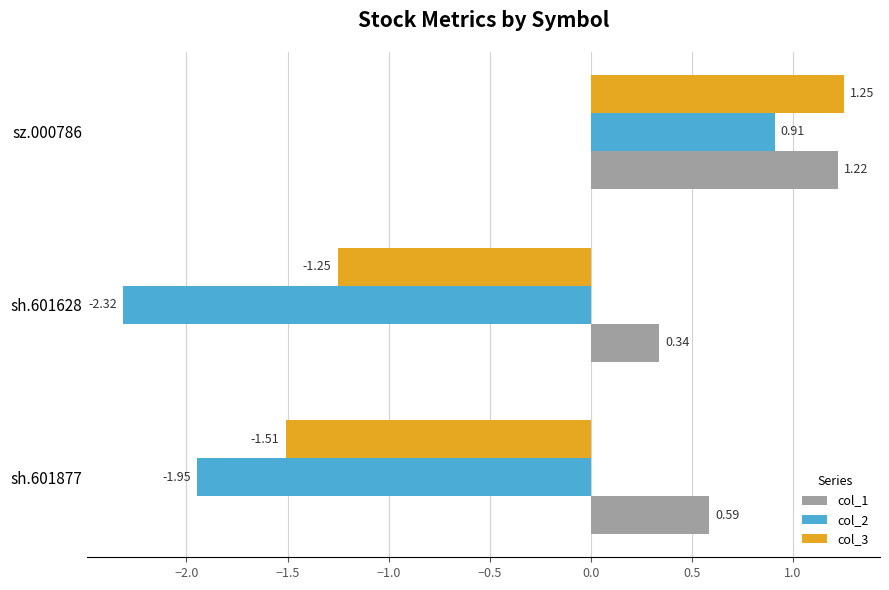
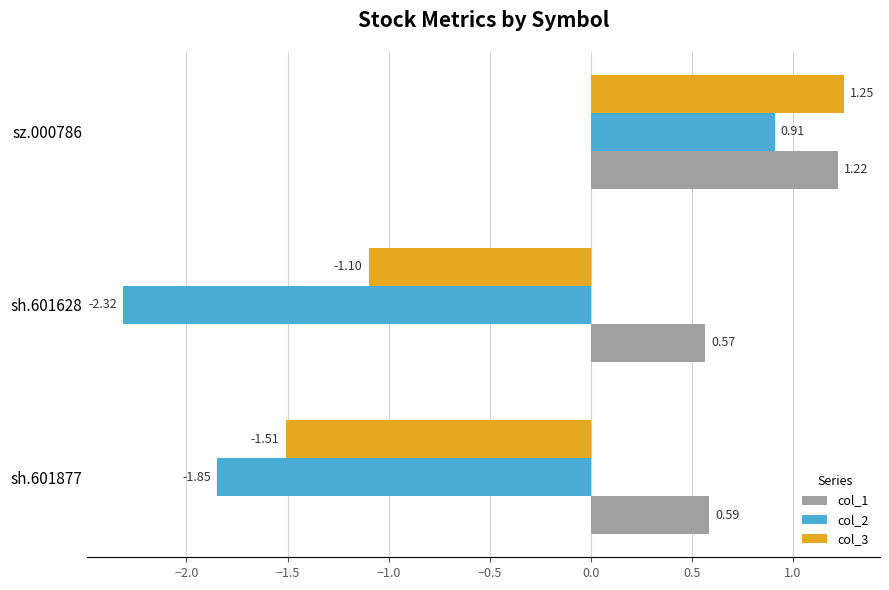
  {
    "col_1": {
      "sz.000786": 1.22,
-     "sh.601628": 0.34,
+     "sh.601628": 0.57,
      "sh.601877": 0.59
    },
    "col_2": {
      "sz.000786": 0.91,
      "sh.601628": -2.32,
-     "sh.601877": -1.95
+     "sh.601877": -1.85
    },
    "col_3": {
      "sz.000786": 1.25,
-     "sh.601628": -1.25,
+     "sh.601628": -1.10,
      "sh.601877": -1.51
    }
  }
